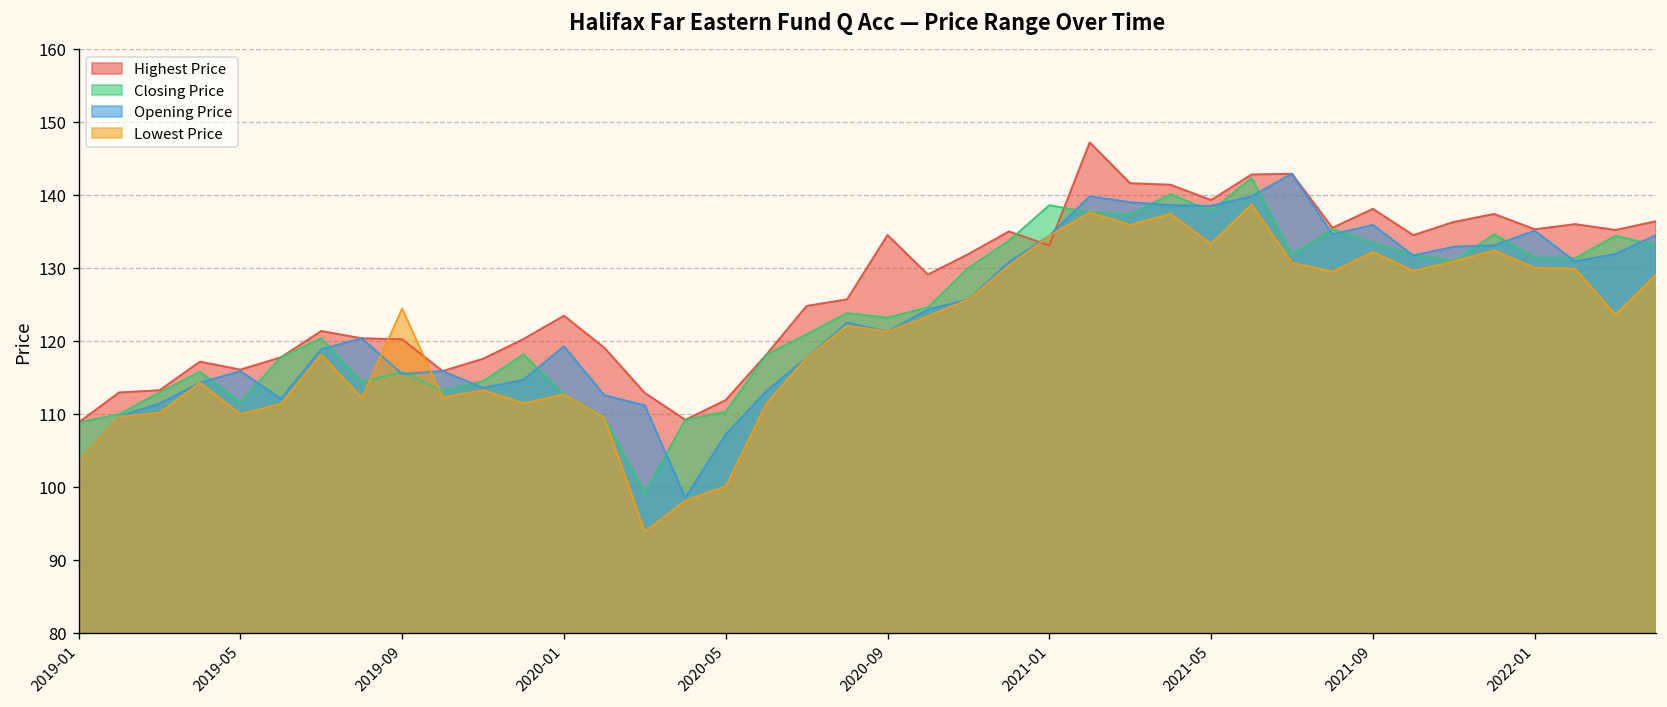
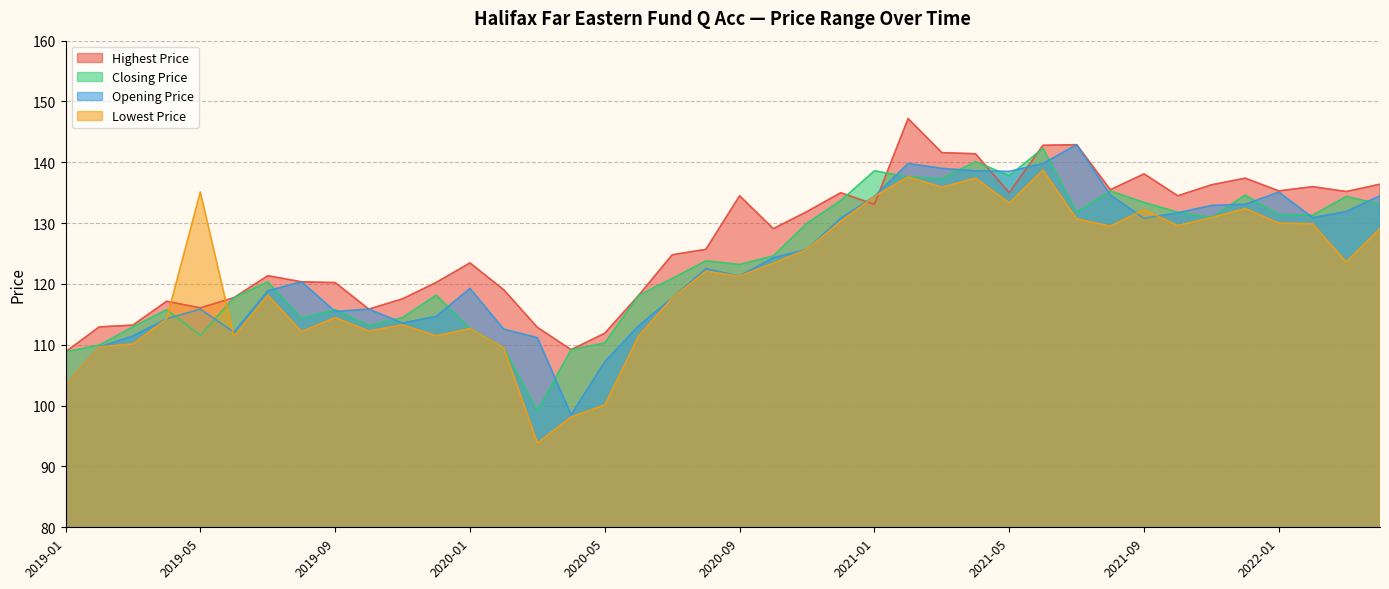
  {
    "Highest Price": {
      "2019-09": 120,
      "2020-01": 123,
      "2020-05": 112,
      "2020-09": 135,
      "2021-01": 133,
-     "2021-05": 139,
+     "2021-05": 135,
      "2021-09": 138
    },
    "Closing Price": {
      "2019-05": 112,
      "2020-05": 110,
      "2020-09": 123,
      "2021-01": 139,
      "2021-05": 138,
      "2021-09": 133,
      "2022-01": 131
    },
    "Opening Price": {
      "2020-01": 119,
      "2020-05": 107,
      "2021-05": 139,
-     "2021-09": 136
+     "2021-09": 131
    },
    "Lowest Price": {
-     "2019-05": 110,
-     "2019-09": 124,
+     "2019-05": 135,
+     "2019-09": 114,
      "2020-05": 100,
      "2021-05": 133,
      "2021-09": 132,
      "2022-01": 130
    }
  }
